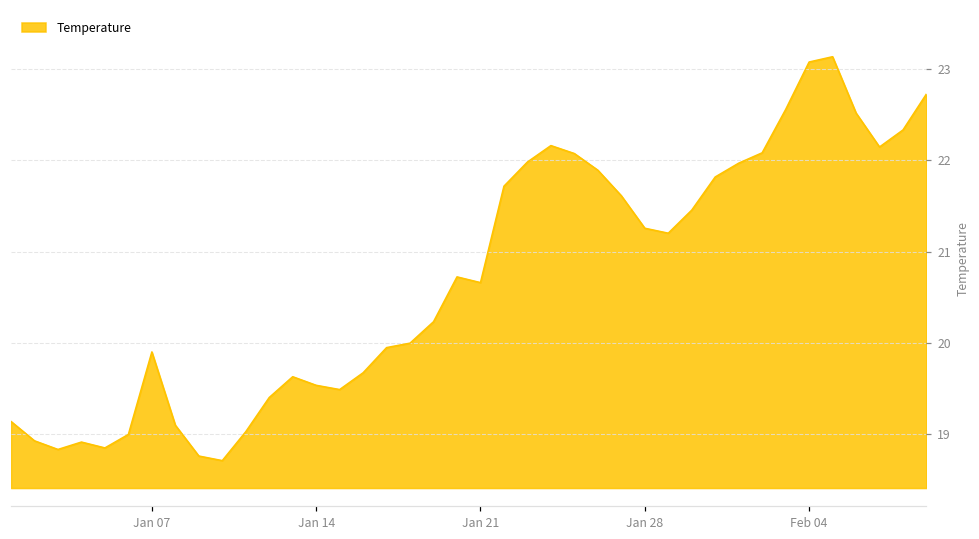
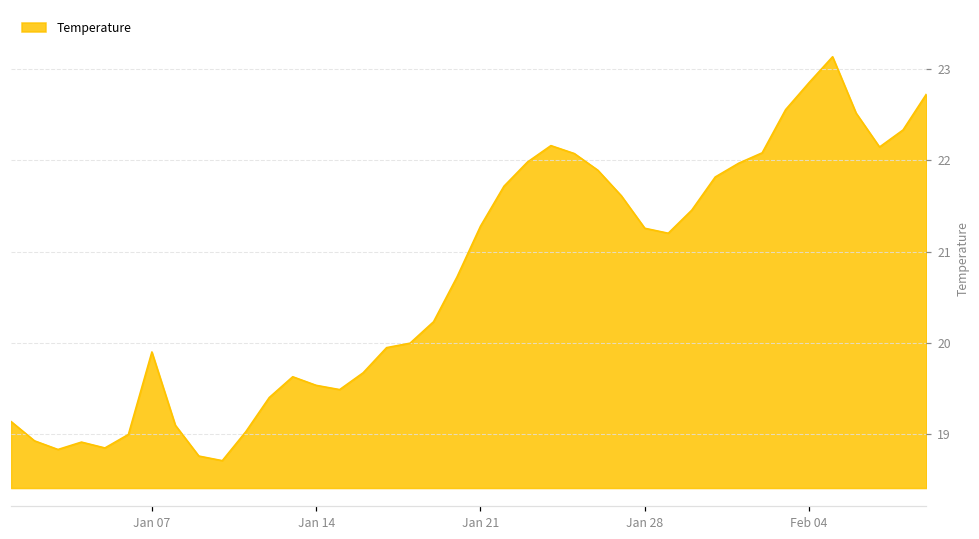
  {
    "Jan 07": 19.9,
    "Jan 14": 19.5,
-   "Jan 21": 20.7,
+   "Jan 21": 21.3,
    "Jan 28": 21.3,
-   "Feb 04": 23.1
+   "Feb 04": 22.9
  }
